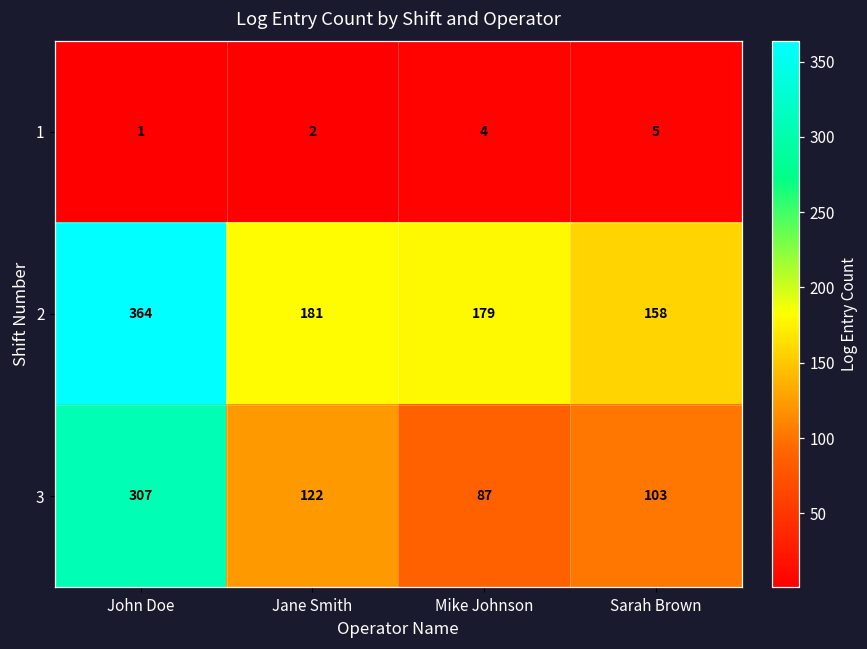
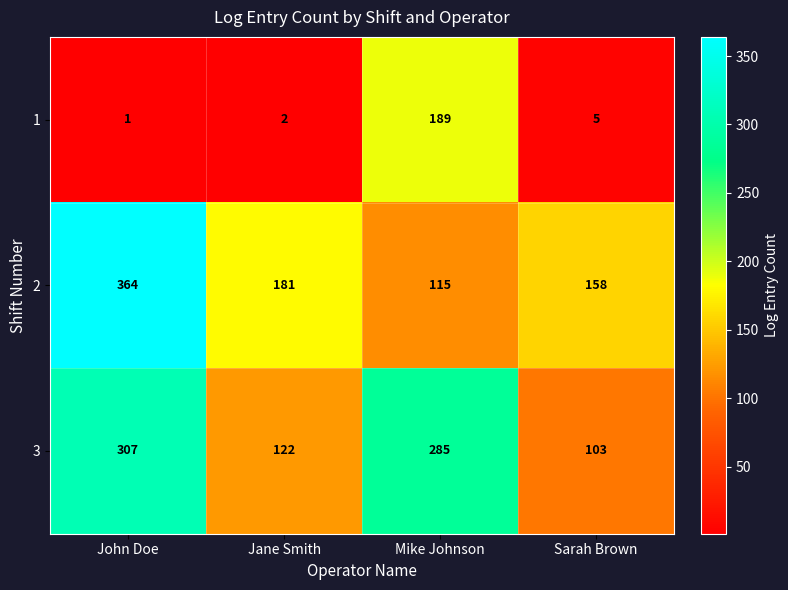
  {
    "1": {
      "John Doe": 1,
      "Jane Smith": 2,
-     "Mike Johnson": 4,
+     "Mike Johnson": 189,
      "Sarah Brown": 5
    },
    "2": {
      "John Doe": 364,
      "Jane Smith": 181,
-     "Mike Johnson": 179,
+     "Mike Johnson": 115,
      "Sarah Brown": 158
    },
    "3": {
      "John Doe": 307,
      "Jane Smith": 122,
-     "Mike Johnson": 87,
+     "Mike Johnson": 285,
      "Sarah Brown": 103
    }
  }
